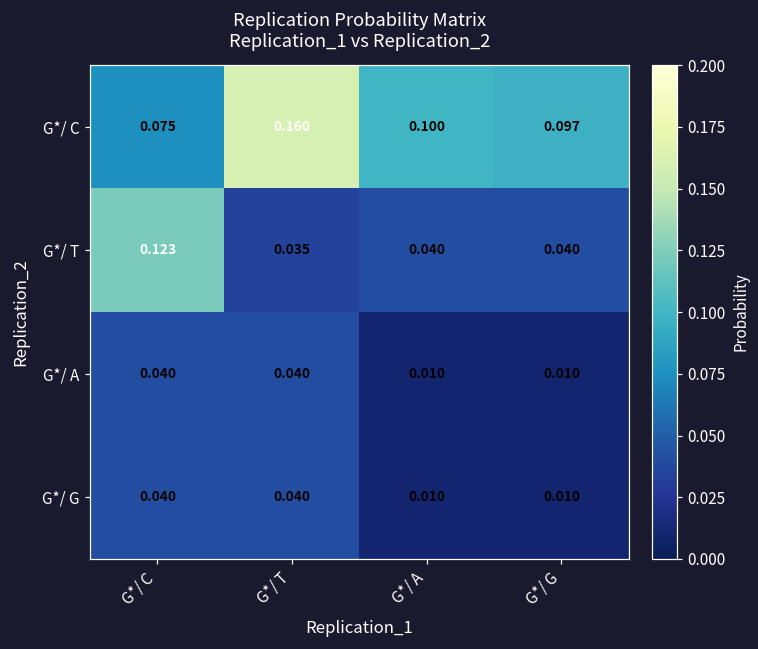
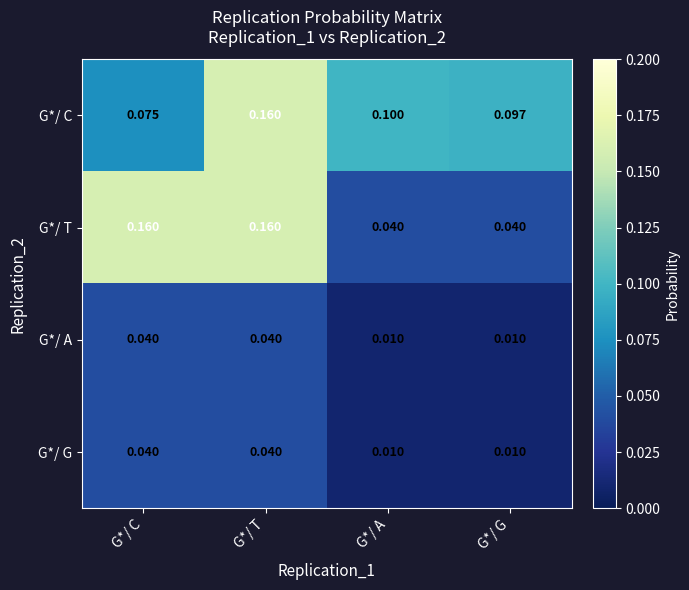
  {
    "G*/ C": {
      "G*/ C": 0.075,
      "G*/ T": 0.160,
      "G*/ A": 0.100,
      "G*/ G": 0.097
    },
    "G*/ T": {
-     "G*/ C": 0.123,
-     "G*/ T": 0.035,
+     "G*/ C": 0.160,
+     "G*/ T": 0.160,
      "G*/ A": 0.040,
      "G*/ G": 0.040
    },
    "G*/ A": {
      "G*/ C": 0.040,
      "G*/ T": 0.040,
      "G*/ A": 0.010,
      "G*/ G": 0.010
    },
    "G*/ G": {
      "G*/ C": 0.040,
      "G*/ T": 0.040,
      "G*/ A": 0.010,
      "G*/ G": 0.010
    }
  }
